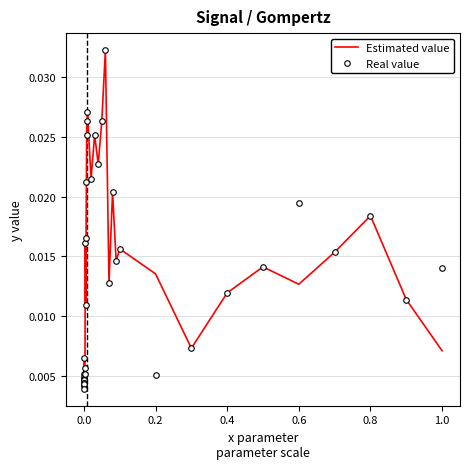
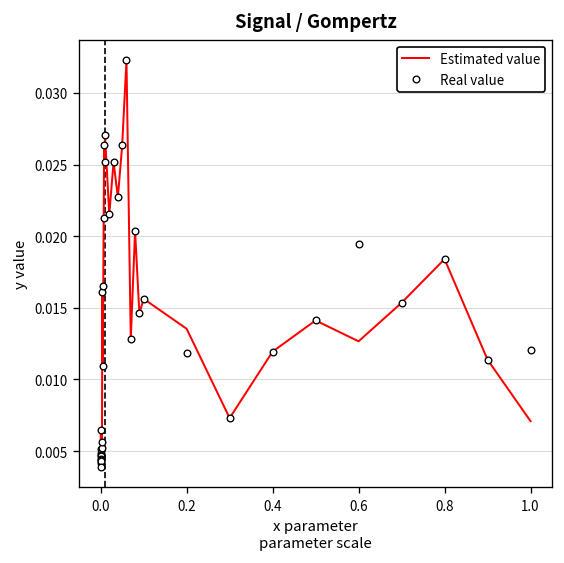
  {
    "Estimated value": {
      "0.2": 0.0135,
      "0.6": 0.0127,
      "1.0": 0.0071
    },
    "Real value": {
-     "0.2": 0.0051,
+     "0.2": 0.0118,
      "0.6": 0.0195,
-     "1.0": 0.0140
+     "1.0": 0.0120
    }
  }
